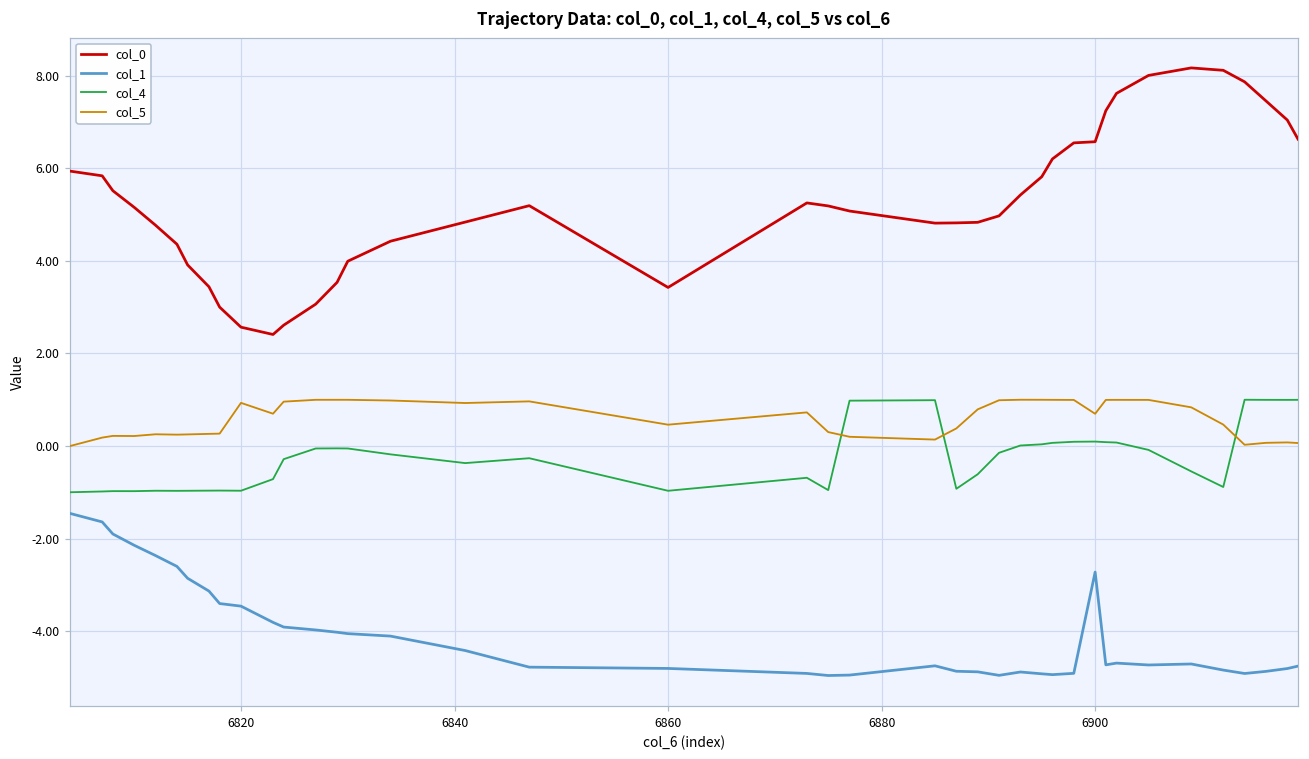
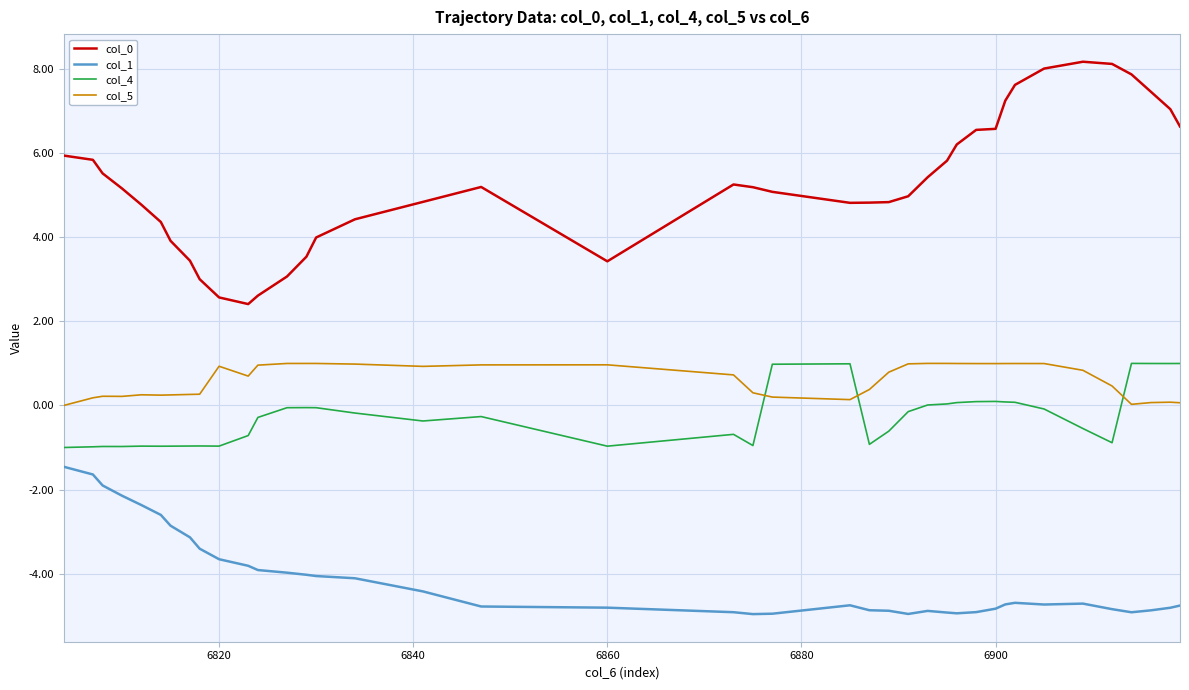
  {
    "col_0": {
      "6820": 2.6,
      "6860": 3.4,
      "6900": 6.6
    },
    "col_1": {
-     "6820": -3.5,
+     "6820": -3.7,
      "6860": -4.8,
-     "6900": -2.7
+     "6900": -4.8
    },
    "col_4": {
      "6820": -1.0,
      "6860": -1.0,
      "6900": 0.1
    },
    "col_5": {
      "6820": 0.9,
-     "6860": 0.5,
-     "6900": 0.7
+     "6860": 1.0,
+     "6900": 1.0
    }
  }
